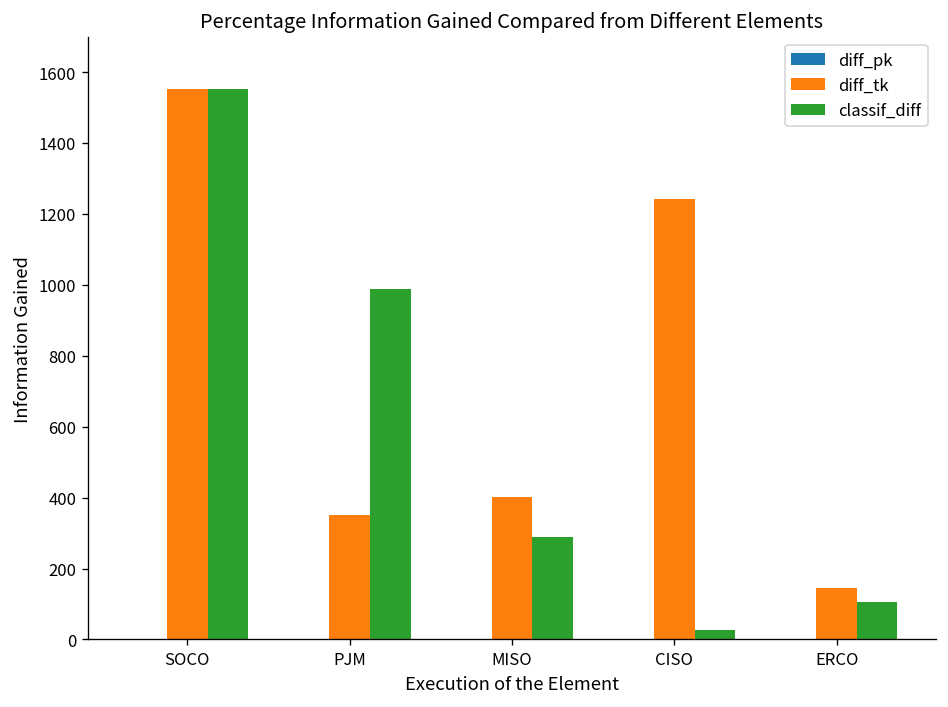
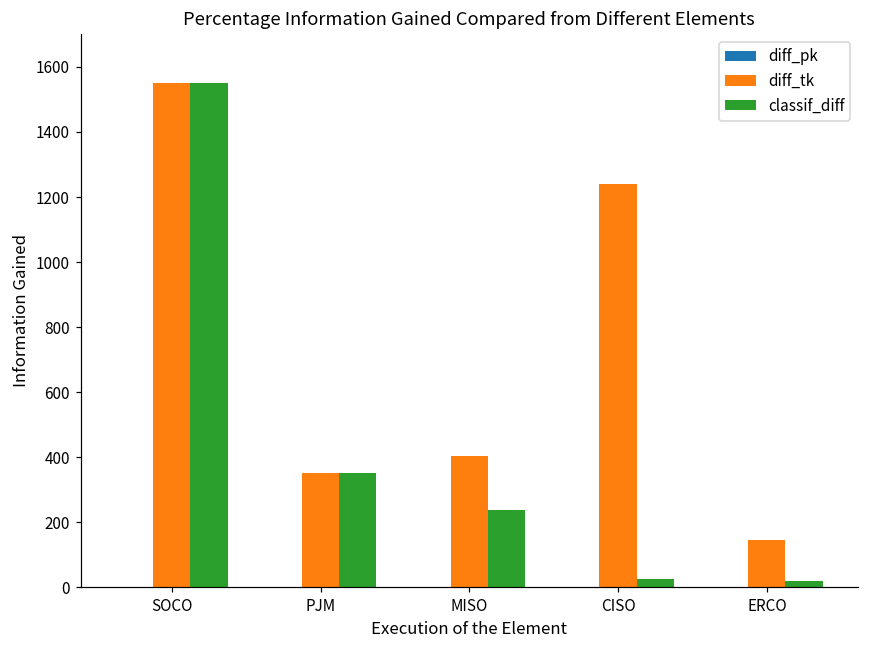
  {
    "diff_pk": {
      "SOCO": 0,
      "PJM": 0,
      "MISO": 0,
      "CISO": 0,
      "ERCO": 0
    },
    "diff_tk": {
      "SOCO": 1550,
      "PJM": 350,
      "MISO": 400,
      "CISO": 1240,
      "ERCO": 150
    },
    "classif_diff": {
      "SOCO": 1550,
-     "PJM": 990,
-     "MISO": 290,
+     "PJM": 350,
+     "MISO": 240,
      "CISO": 30,
-     "ERCO": 110
+     "ERCO": 20
    }
  }
